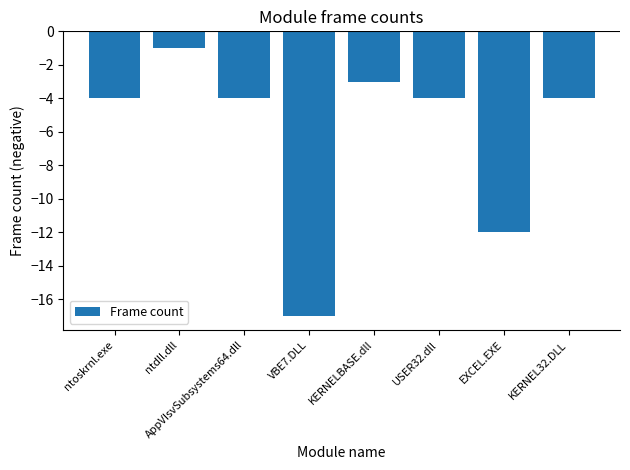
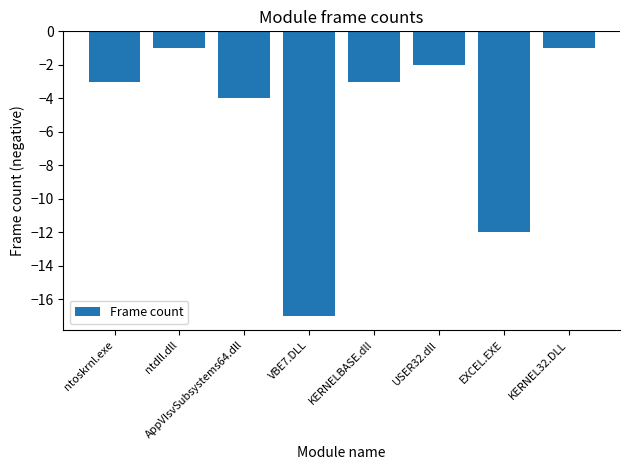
  {
-   "ntoskrnl.exe": -4,
+   "ntoskrnl.exe": -3,
    "ntdll.dll": -1,
    "AppVIsvSubsystems64.dll": -4,
    "VBE7.DLL": -17,
    "KERNELBASE.dll": -3,
-   "USER32.dll": -4,
+   "USER32.dll": -2,
    "EXCEL.EXE": -12,
-   "KERNEL32.DLL": -4
+   "KERNEL32.DLL": -1
  }
